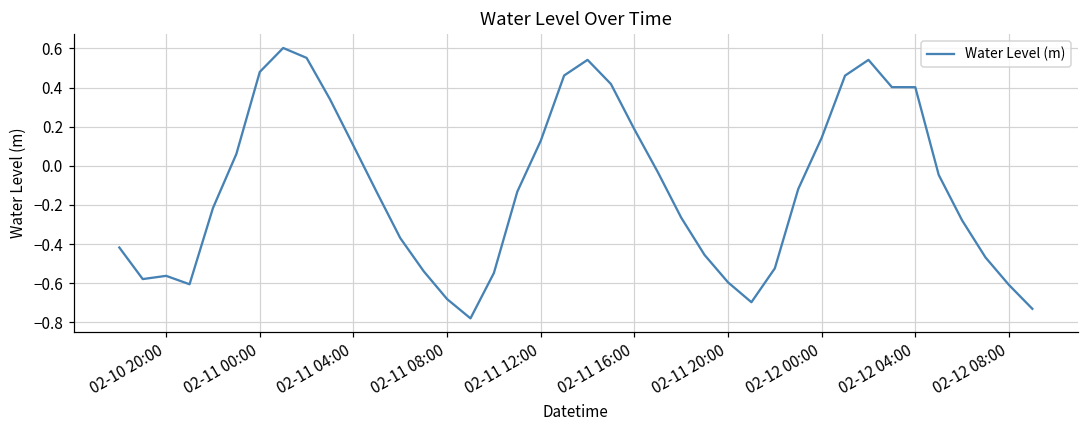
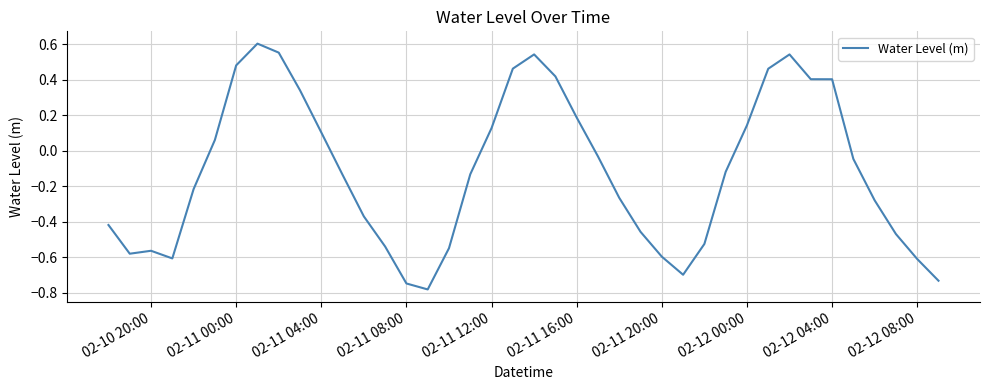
  {
    "02-10 20:00": -0.56,
    "02-11 00:00": 0.48,
    "02-11 04:00": 0.10,
-   "02-11 08:00": -0.68,
+   "02-11 08:00": -0.75,
    "02-11 12:00": 0.13,
    "02-11 16:00": 0.19,
    "02-11 20:00": -0.60,
    "02-12 00:00": 0.14,
    "02-12 04:00": 0.40,
    "02-12 08:00": -0.61
  }
